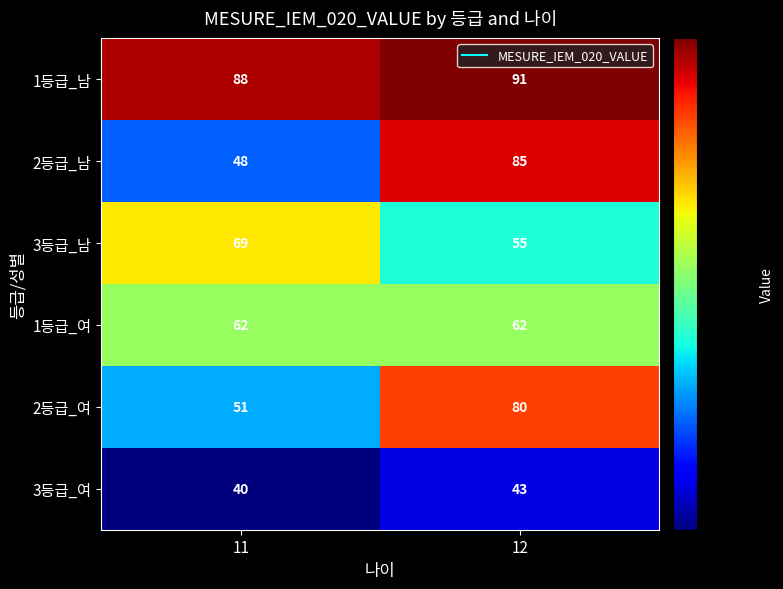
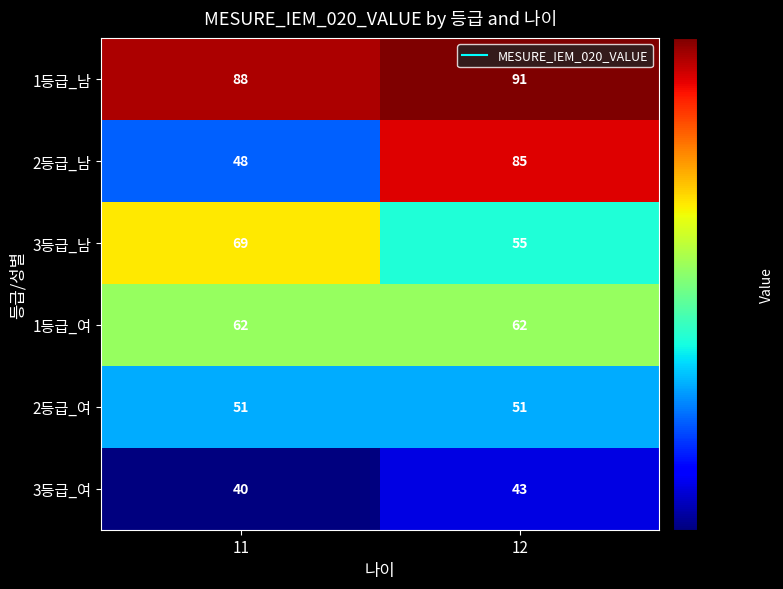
  {
    "1등급_남": {
      "11": 88,
      "12": 91
    },
    "2등급_남": {
      "11": 48,
      "12": 85
    },
    "3등급_남": {
      "11": 69,
      "12": 55
    },
    "1등급_여": {
      "11": 62,
      "12": 62
    },
    "2등급_여": {
      "11": 51,
-     "12": 80
+     "12": 51
    },
    "3등급_여": {
      "11": 40,
      "12": 43
    }
  }
